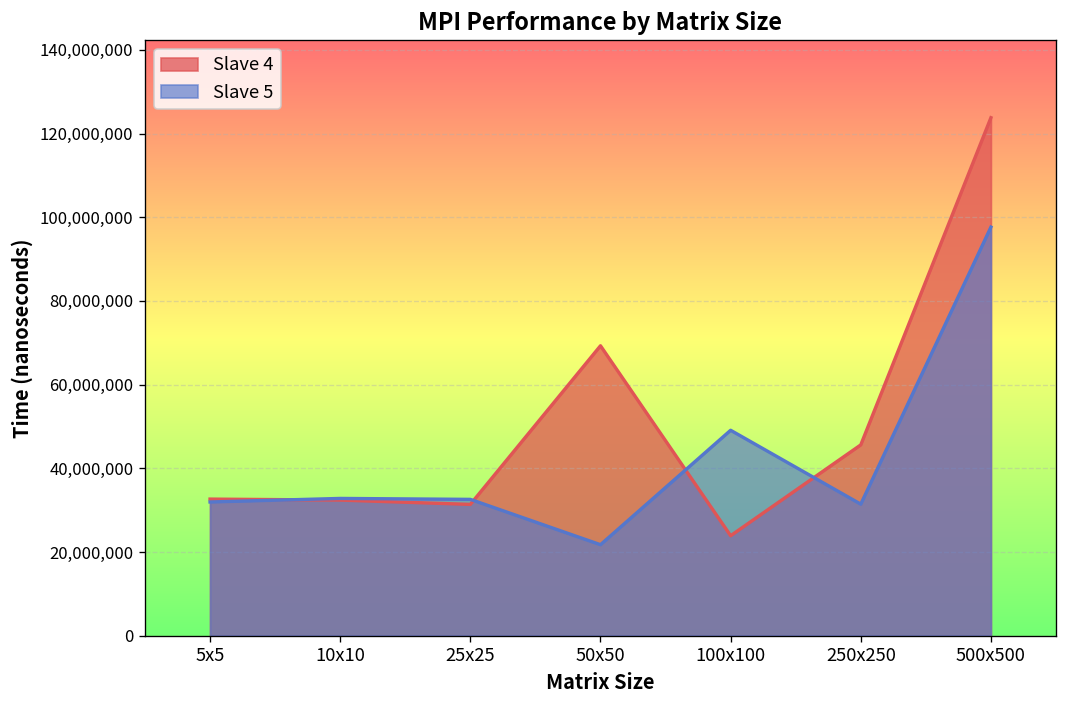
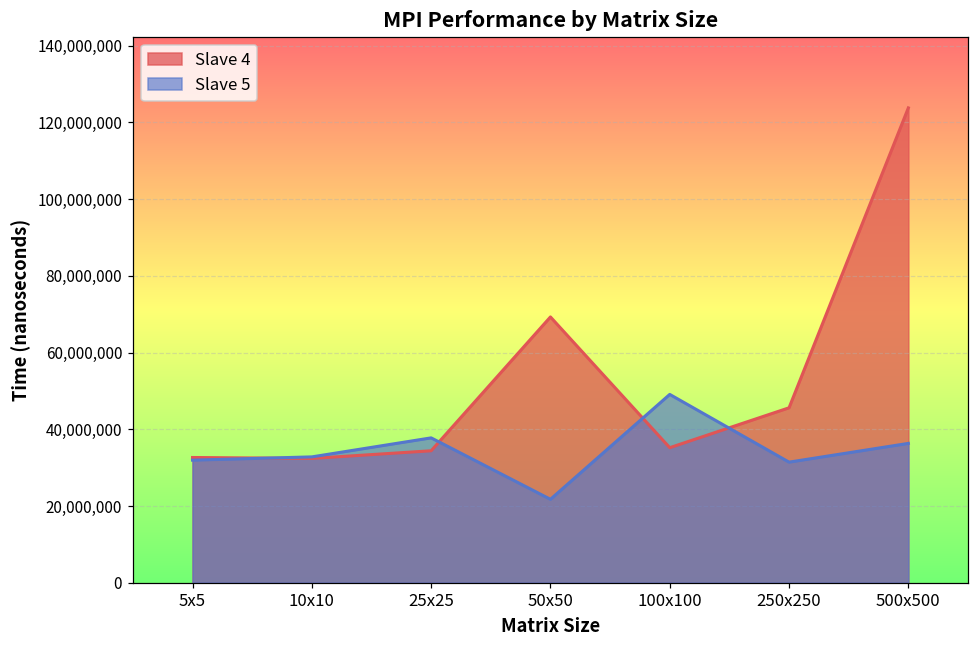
  {
    "Slave 4": {
-     "25x25": "31,000,000",
+     "25x25": "34,000,000",
      "50x50": "69,000,000",
-     "100x100": "24,000,000",
+     "100x100": "35,000,000",
      "250x250": "46,000,000",
      "500x500": "124,000,000"
    },
    "Slave 5": {
-     "25x25": "33,000,000",
+     "25x25": "38,000,000",
      "50x50": "22,000,000",
      "100x100": "49,000,000",
      "250x250": "31,000,000",
-     "500x500": "98,000,000"
+     "500x500": "36,000,000"
    }
  }
